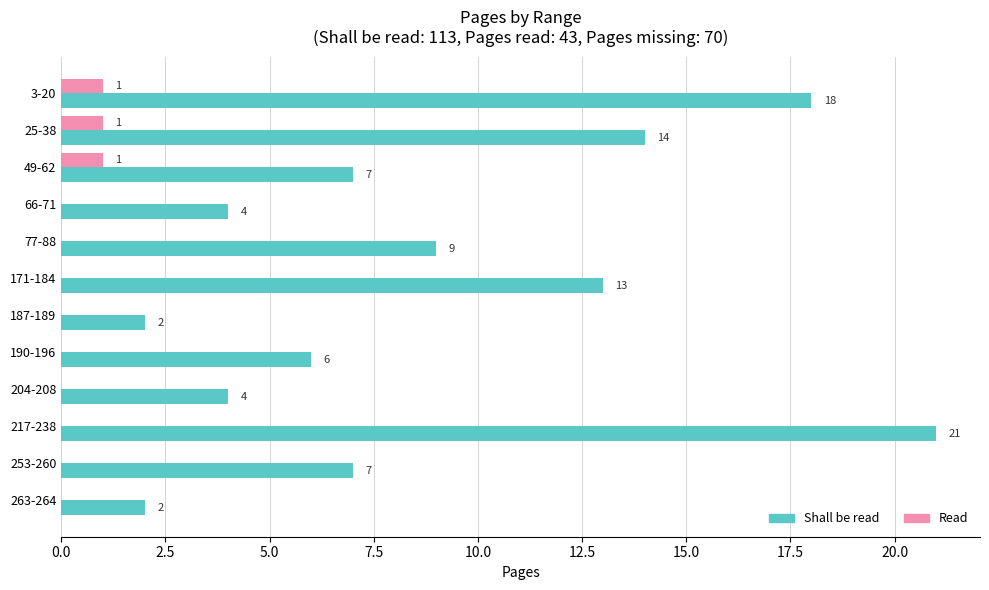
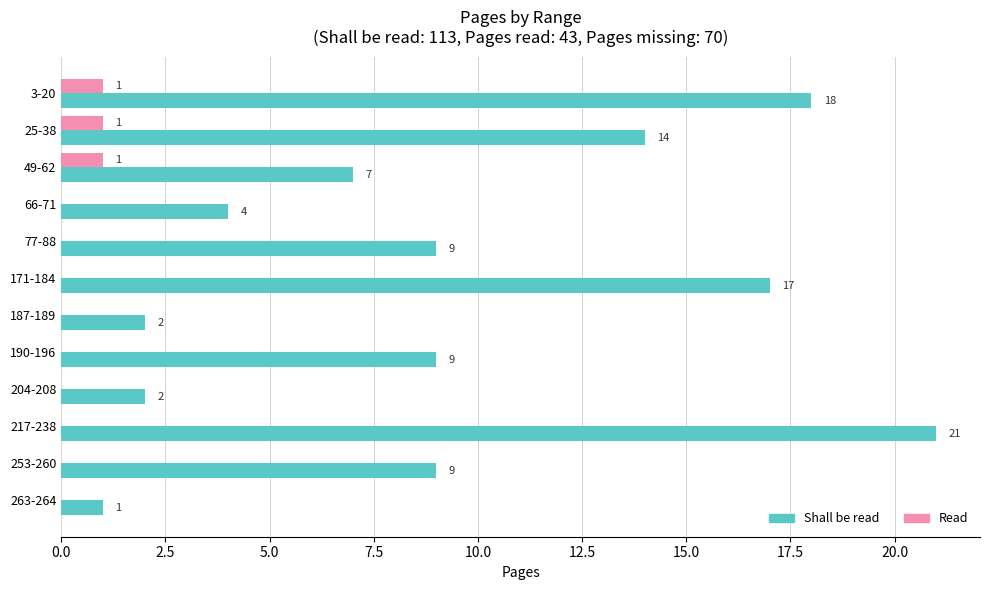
  {
    "Shall be read": {
      "3-20": 18,
      "25-38": 14,
      "49-62": 7,
      "66-71": 4,
      "77-88": 9,
-     "171-184": 13,
+     "171-184": 17,
      "187-189": 2,
-     "190-196": 6,
-     "204-208": 4,
+     "190-196": 9,
+     "204-208": 2,
      "217-238": 21,
-     "253-260": 7,
-     "263-264": 2
+     "253-260": 9,
+     "263-264": 1
    },
    "Read": {
      "3-20": 1,
      "25-38": 1,
      "49-62": 1
    }
  }
